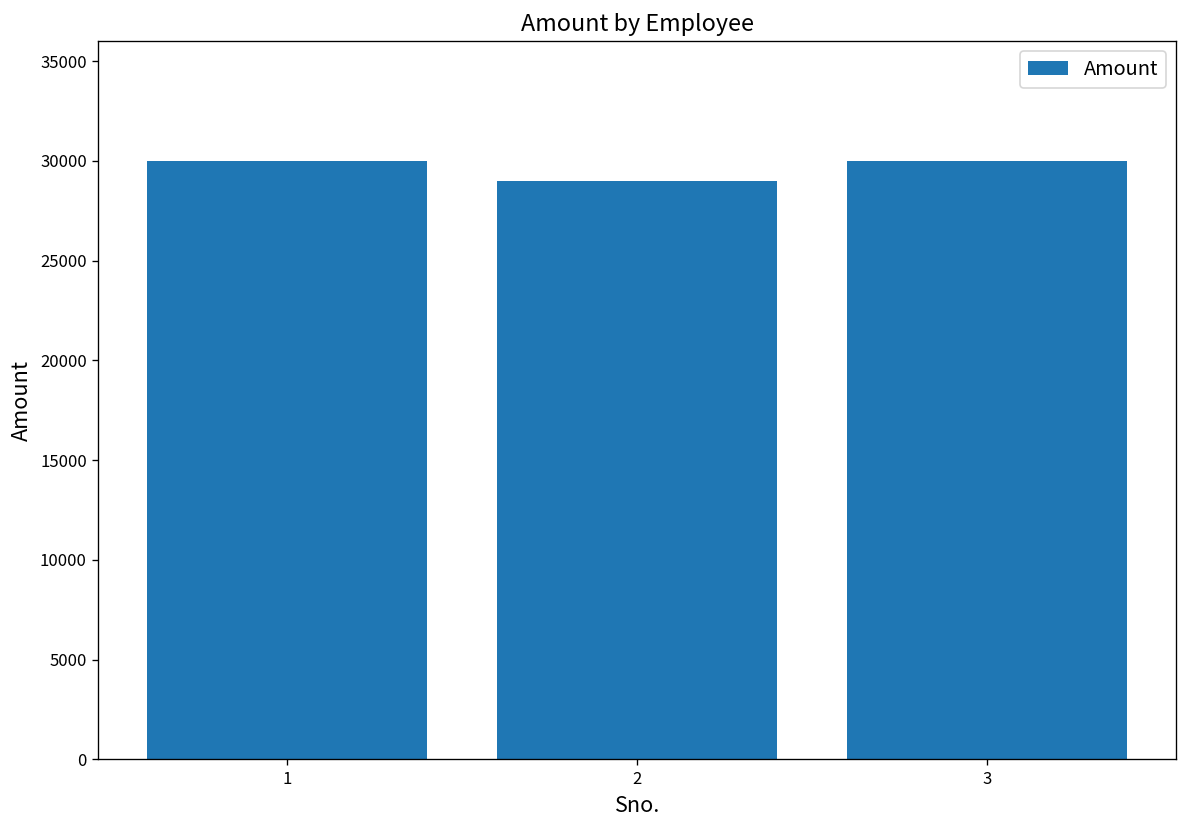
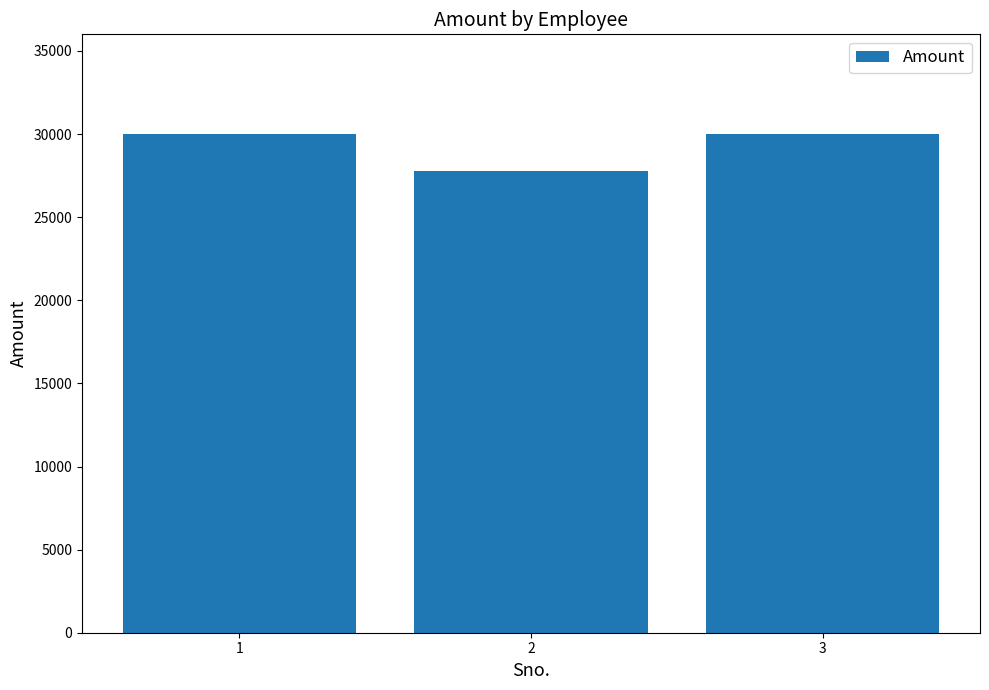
  {
    "1": 30000,
-   "2": 29000,
+   "2": 27800,
    "3": 30000
  }
